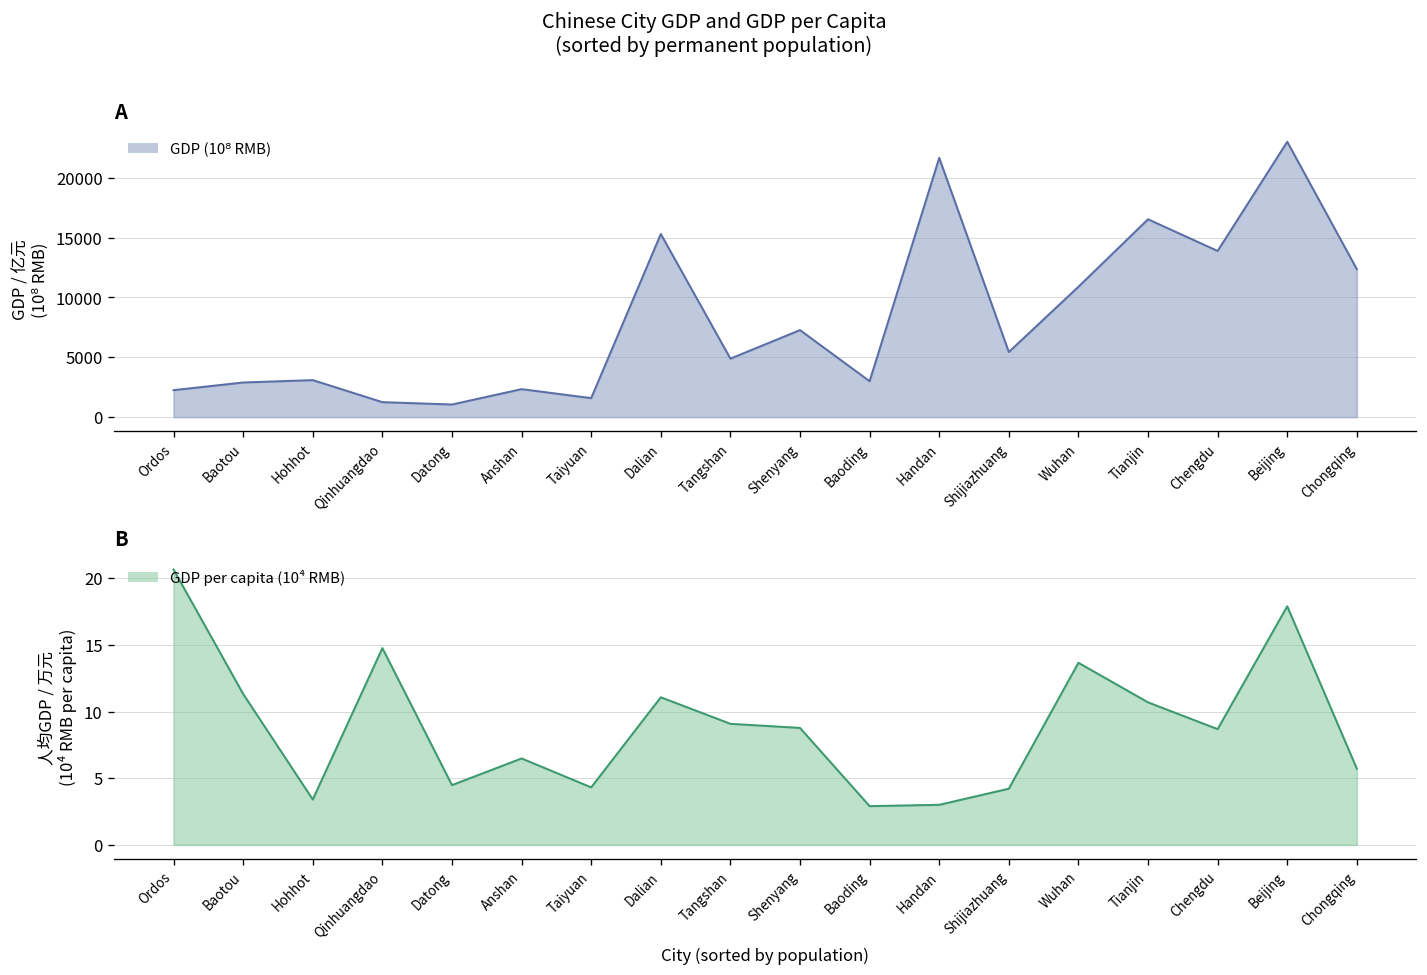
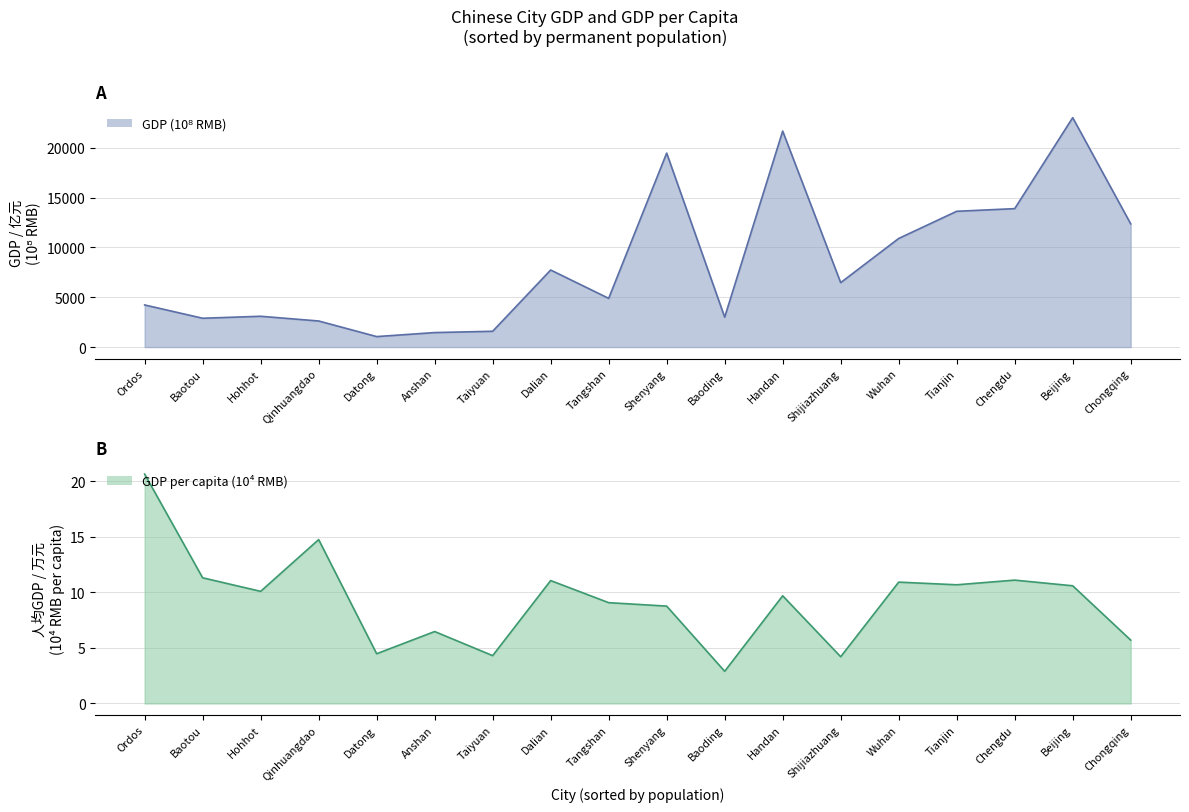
  {
    "A": {
-     "Ordos": 2000,
+     "Ordos": 4000,
      "Baotou": 3000,
      "Hohhot": 3000,
-     "Qinhuangdao": 1000,
+     "Qinhuangdao": 3000,
      "Datong": 1000,
-     "Anshan": 2000,
+     "Anshan": 1000,
      "Taiyuan": 2000,
-     "Dalian": 15000,
+     "Dalian": 8000,
      "Tangshan": 5000,
-     "Shenyang": 7000,
+     "Shenyang": 19000,
      "Baoding": 3000,
      "Handan": 22000,
-     "Shijiazhuang": 5000,
+     "Shijiazhuang": 6000,
      "Wuhan": 11000,
-     "Tianjin": 17000,
+     "Tianjin": 14000,
      "Chengdu": 14000,
      "Beijing": 23000,
      "Chongqing": 12000
    },
    "B": {
      "Ordos": 20.7,
      "Baotou": 11.3,
-     "Hohhot": 3.4,
+     "Hohhot": 10.1,
      "Qinhuangdao": 14.8,
      "Datong": 4.5,
      "Anshan": 6.5,
      "Taiyuan": 4.3,
      "Dalian": 11.1,
      "Tangshan": 9.1,
      "Shenyang": 8.8,
      "Baoding": 2.9,
-     "Handan": 3.0,
+     "Handan": 9.7,
      "Shijiazhuang": 4.2,
-     "Wuhan": 13.7,
+     "Wuhan": 10.9,
      "Tianjin": 10.7,
-     "Chengdu": 8.7,
-     "Beijing": 17.9,
+     "Chengdu": 11.1,
+     "Beijing": 10.6,
      "Chongqing": 5.7
    }
  }
